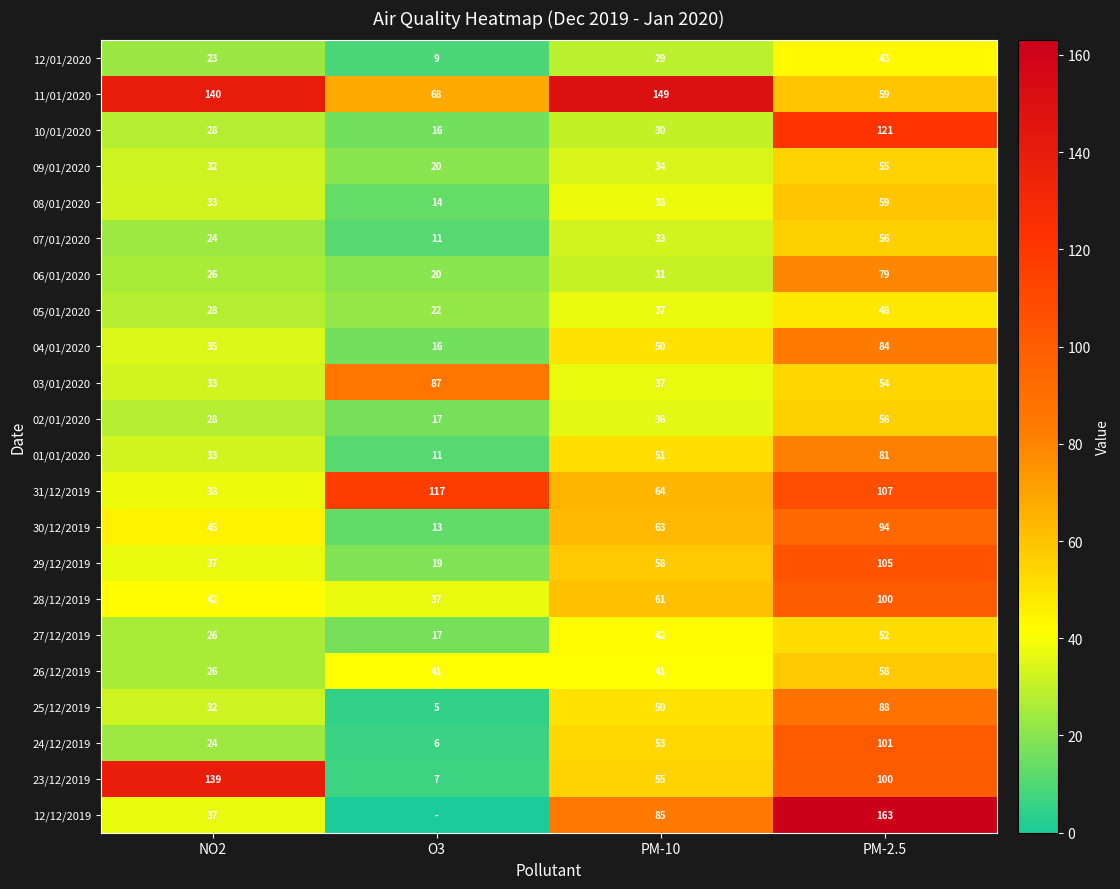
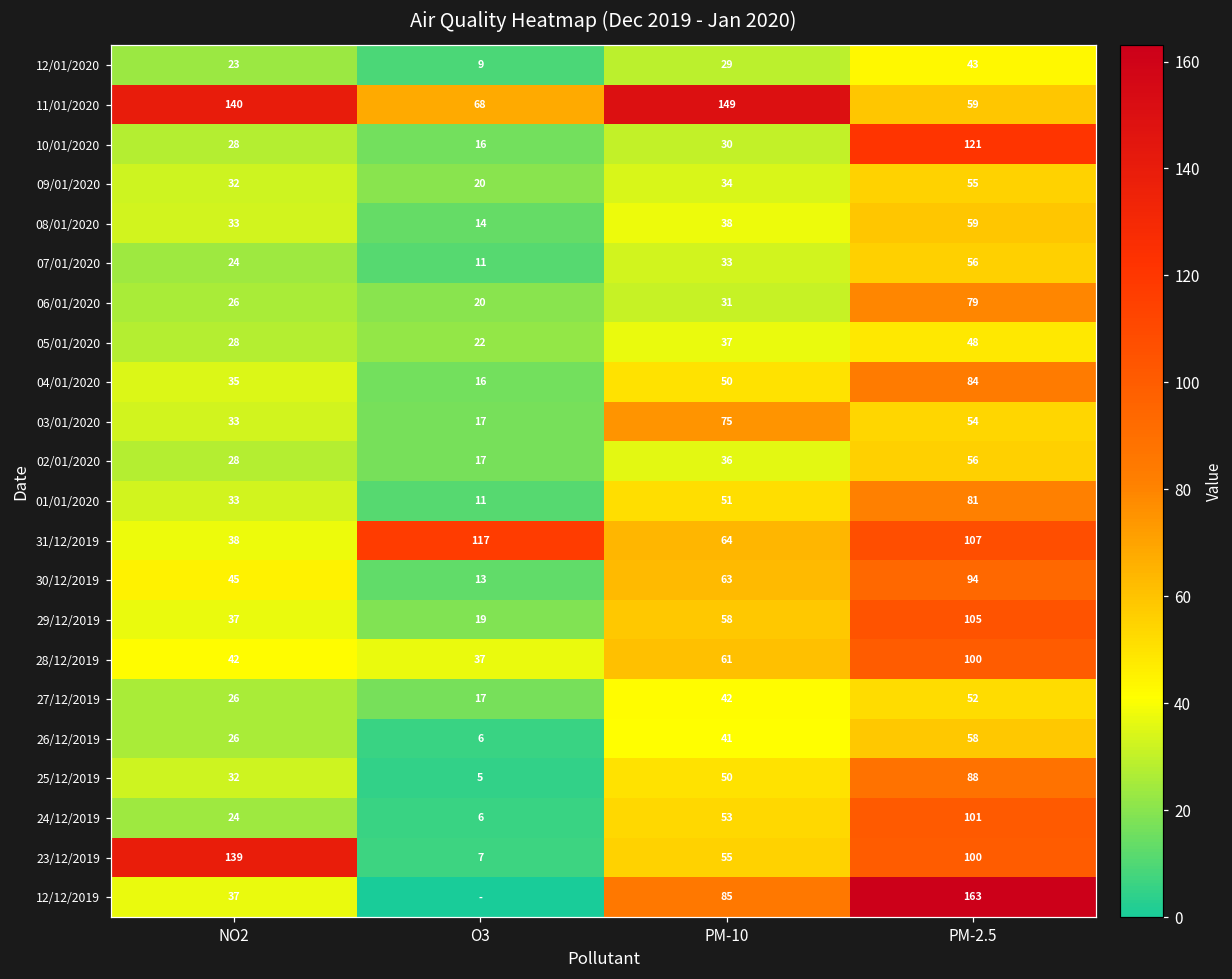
  {
    "12/01/2020": {
      "NO2": 23,
      "O3": 9,
      "PM-10": 29,
      "PM-2.5": 43
    },
    "11/01/2020": {
      "NO2": 140,
      "O3": 68,
      "PM-10": 149,
      "PM-2.5": 59
    },
    "10/01/2020": {
      "NO2": 28,
      "O3": 16,
      "PM-10": 30,
      "PM-2.5": 121
    },
    "09/01/2020": {
      "NO2": 32,
      "O3": 20,
      "PM-10": 34,
      "PM-2.5": 55
    },
    "08/01/2020": {
      "NO2": 33,
      "O3": 14,
      "PM-10": 38,
      "PM-2.5": 59
    },
    "07/01/2020": {
      "NO2": 24,
      "O3": 11,
      "PM-10": 33,
      "PM-2.5": 56
    },
    "06/01/2020": {
      "NO2": 26,
      "O3": 20,
      "PM-10": 31,
      "PM-2.5": 79
    },
    "05/01/2020": {
      "NO2": 28,
      "O3": 22,
      "PM-10": 37,
      "PM-2.5": 48
    },
    "04/01/2020": {
      "NO2": 35,
      "O3": 16,
      "PM-10": 50,
      "PM-2.5": 84
    },
    "03/01/2020": {
      "NO2": 33,
-     "O3": 87,
-     "PM-10": 37,
+     "O3": 17,
+     "PM-10": 75,
      "PM-2.5": 54
    },
    "02/01/2020": {
      "NO2": 28,
      "O3": 17,
      "PM-10": 36,
      "PM-2.5": 56
    },
    "01/01/2020": {
      "NO2": 33,
      "O3": 11,
      "PM-10": 51,
      "PM-2.5": 81
    },
    "31/12/2019": {
      "NO2": 38,
      "O3": 117,
      "PM-10": 64,
      "PM-2.5": 107
    },
    "30/12/2019": {
      "NO2": 45,
      "O3": 13,
      "PM-10": 63,
      "PM-2.5": 94
    },
    "29/12/2019": {
      "NO2": 37,
      "O3": 19,
      "PM-10": 58,
      "PM-2.5": 105
    },
    "28/12/2019": {
      "NO2": 42,
      "O3": 37,
      "PM-10": 61,
      "PM-2.5": 100
    },
    "27/12/2019": {
      "NO2": 26,
      "O3": 17,
      "PM-10": 42,
      "PM-2.5": 52
    },
    "26/12/2019": {
      "NO2": 26,
-     "O3": 41,
+     "O3": 6,
      "PM-10": 41,
      "PM-2.5": 58
    },
    "25/12/2019": {
      "NO2": 32,
      "O3": 5,
      "PM-10": 50,
      "PM-2.5": 88
    },
    "24/12/2019": {
      "NO2": 24,
      "O3": 6,
      "PM-10": 53,
      "PM-2.5": 101
    },
    "23/12/2019": {
      "NO2": 139,
      "O3": 7,
      "PM-10": 55,
      "PM-2.5": 100
    },
    "12/12/2019": {
      "NO2": 37,
      "PM-10": 85,
      "PM-2.5": 163
    }
  }
